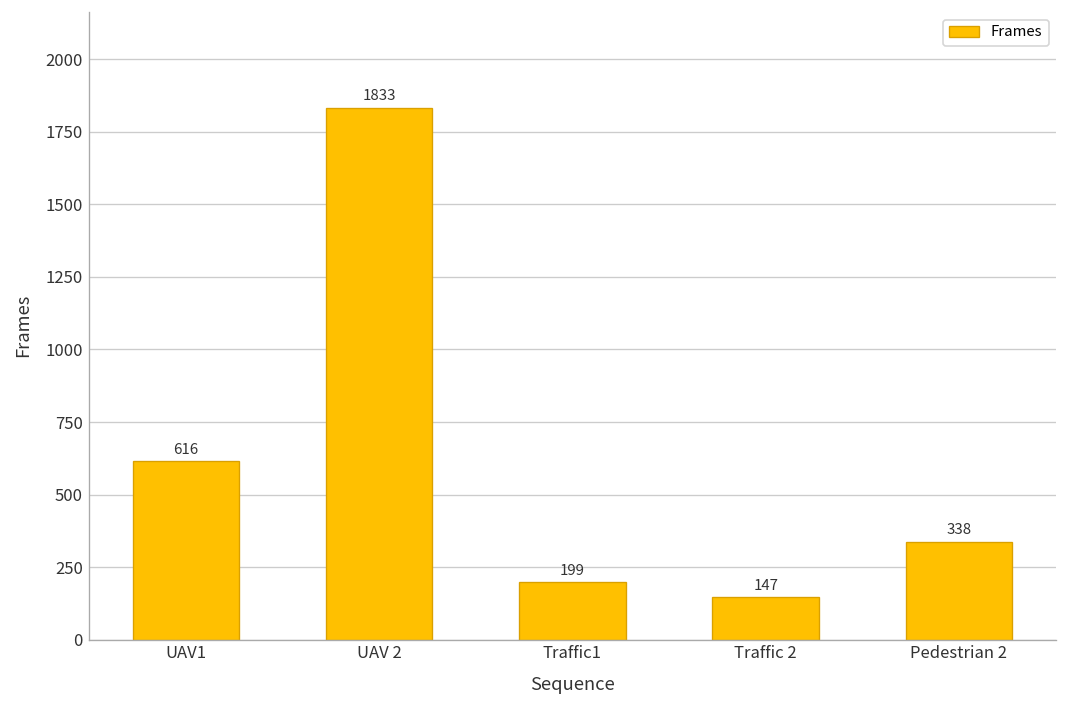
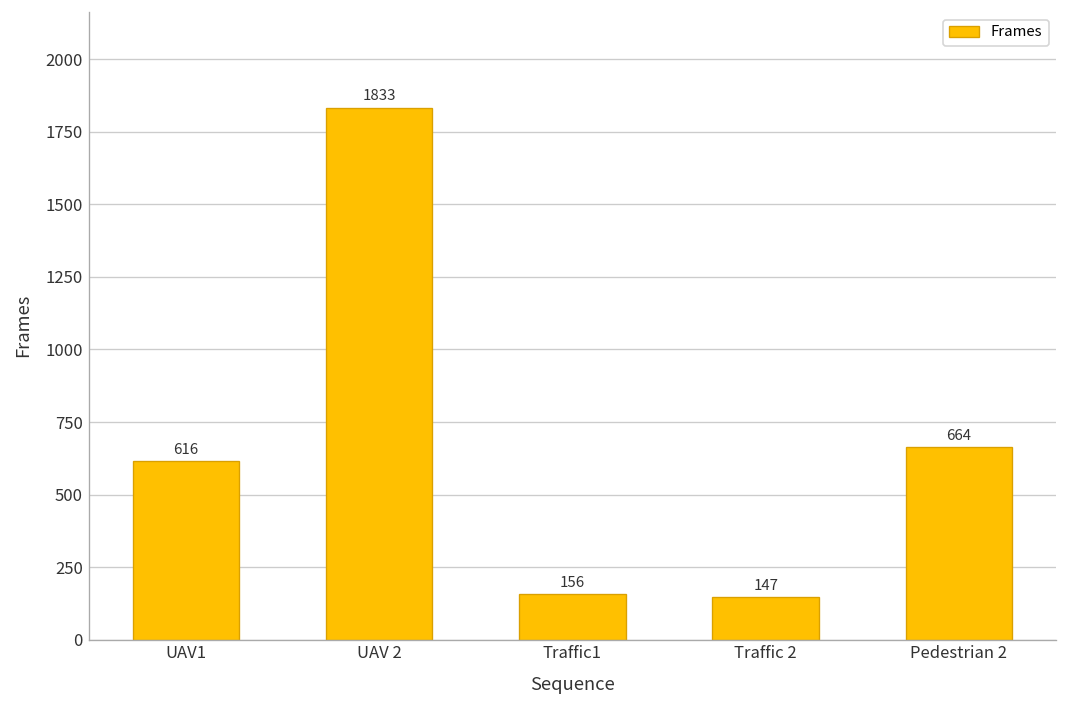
  {
    "UAV1": 616,
    "UAV 2": 1833,
-   "Traffic1": 199,
+   "Traffic1": 156,
    "Traffic 2": 147,
-   "Pedestrian 2": 338
+   "Pedestrian 2": 664
  }
